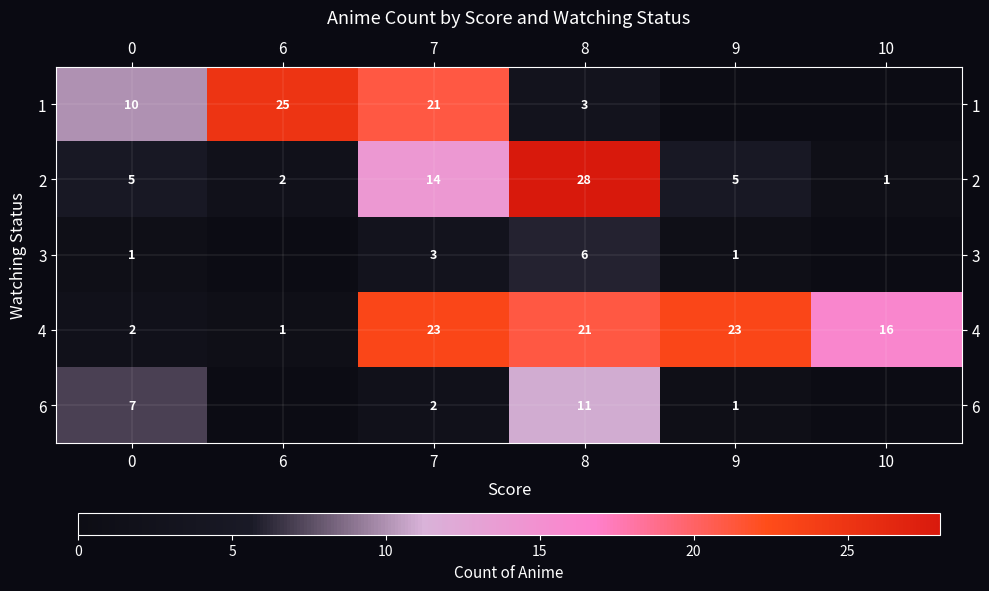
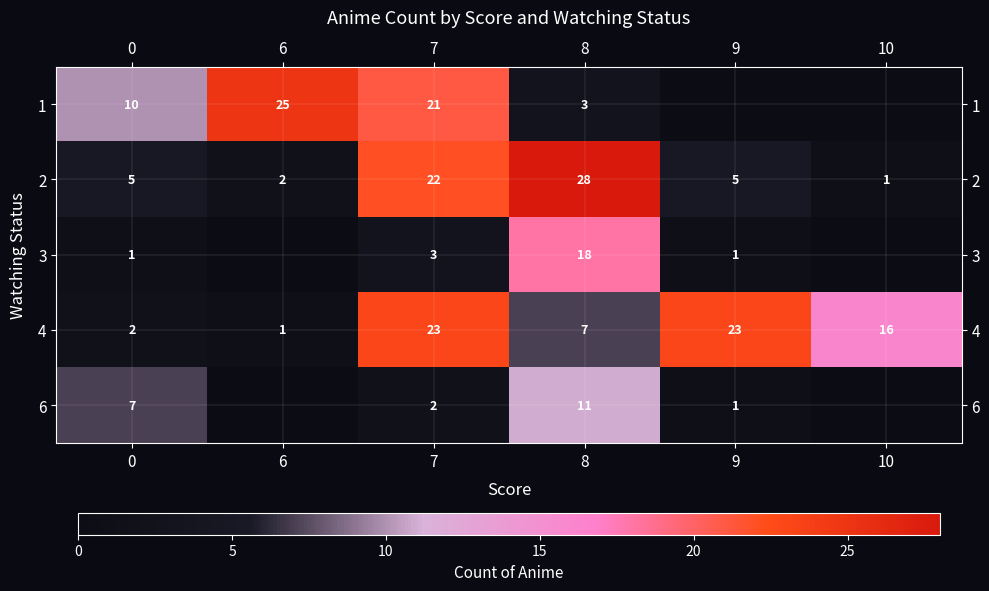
  {
    "1": {
      "0": 10,
      "6": 25,
      "7": 21,
      "8": 3
    },
    "2": {
      "0": 5,
      "6": 2,
-     "7": 14,
+     "7": 22,
      "8": 28,
      "9": 5,
      "10": 1
    },
    "3": {
      "0": 1,
      "7": 3,
-     "8": 6,
+     "8": 18,
      "9": 1
    },
    "4": {
      "0": 2,
      "6": 1,
      "7": 23,
-     "8": 21,
+     "8": 7,
      "9": 23,
      "10": 16
    },
    "6": {
      "0": 7,
      "7": 2,
      "8": 11,
      "9": 1
    }
  }
